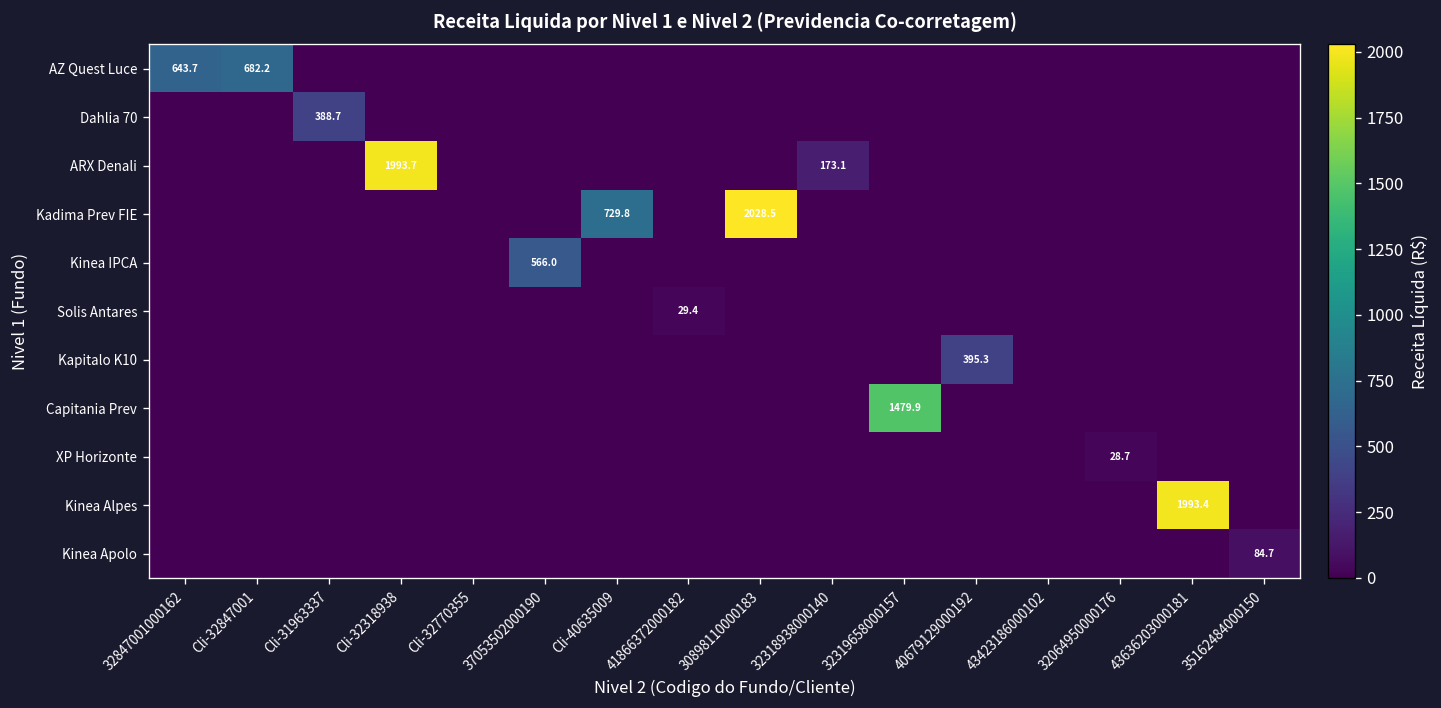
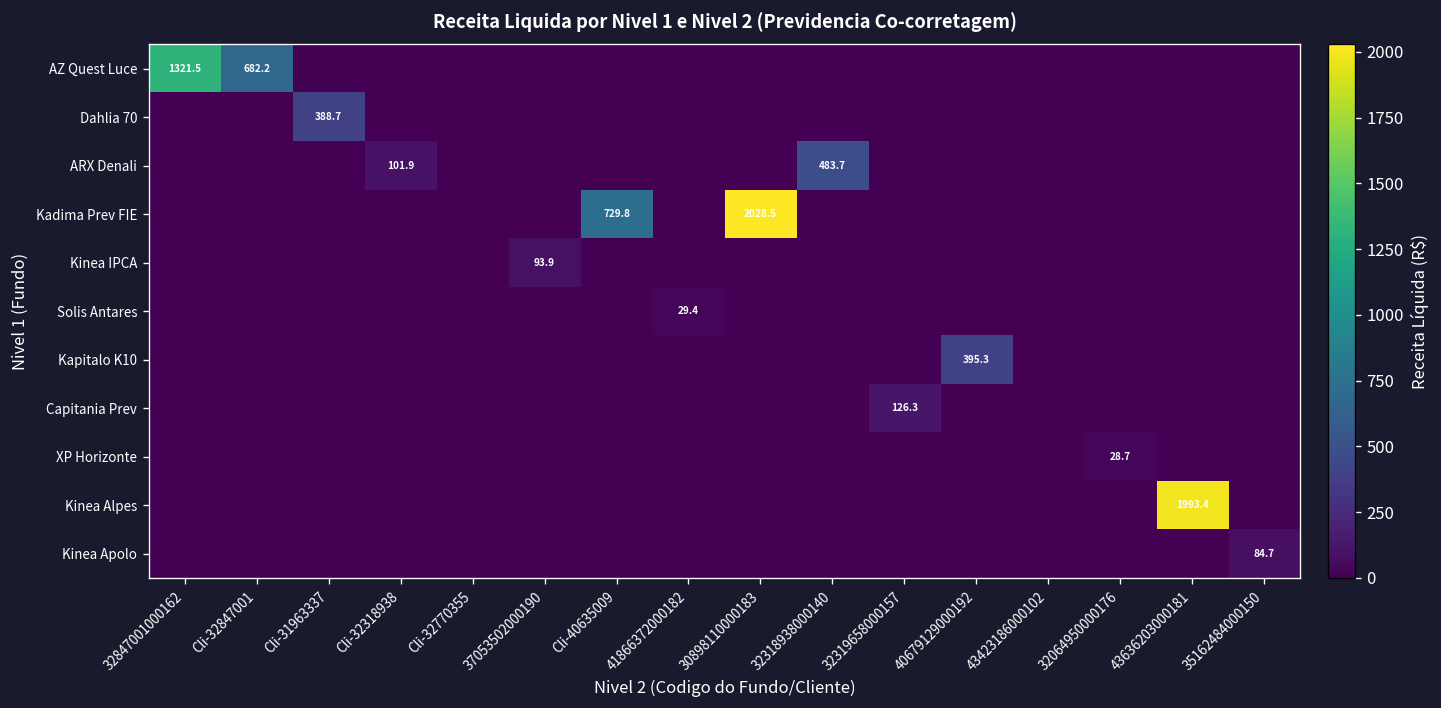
  {
    "AZ Quest Luce": {
-     "32847001000162": 643.7,
+     "32847001000162": 1321.5,
      "Cli-32847001": 682.2
    },
    "Dahlia 70": {
      "Cli-31963337": 388.7
    },
    "ARX Denali": {
-     "Cli-32318938": 1993.7,
-     "32318938000140": 173.1
+     "Cli-32318938": 101.9,
+     "32318938000140": 483.7
    },
    "Kadima Prev FIE": {
      "Cli-40635009": 729.8,
      "30898110000183": 2028.5
    },
    "Kinea IPCA": {
-     "37053502000190": 566.0
+     "37053502000190": 93.9
    },
    "Solis Antares": {
      "41866372000182": 29.4
    },
    "Kapitalo K10": {
      "40679129000192": 395.3
    },
    "Capitania Prev": {
-     "32319658000157": 1479.9
+     "32319658000157": 126.3
    },
    "XP Horizonte": {
      "32064950000176": 28.7
    },
    "Kinea Alpes": {
      "43636203000181": 1993.4
    },
    "Kinea Apolo": {
      "35162484000150": 84.7
    }
  }
